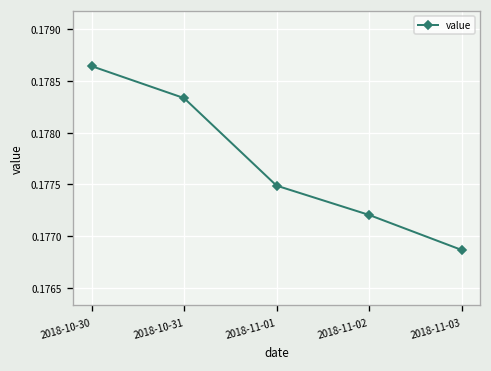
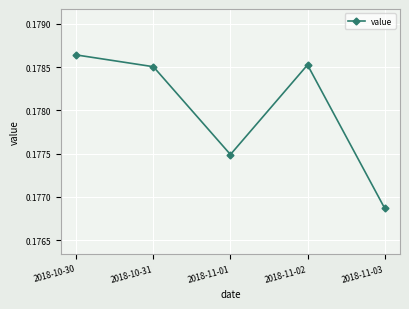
  {
    "2018-10-30": 0.1786,
-   "2018-10-31": 0.1783,
+   "2018-10-31": 0.1785,
    "2018-11-01": 0.1775,
-   "2018-11-02": 0.1772,
+   "2018-11-02": 0.1785,
    "2018-11-03": 0.1769
  }
